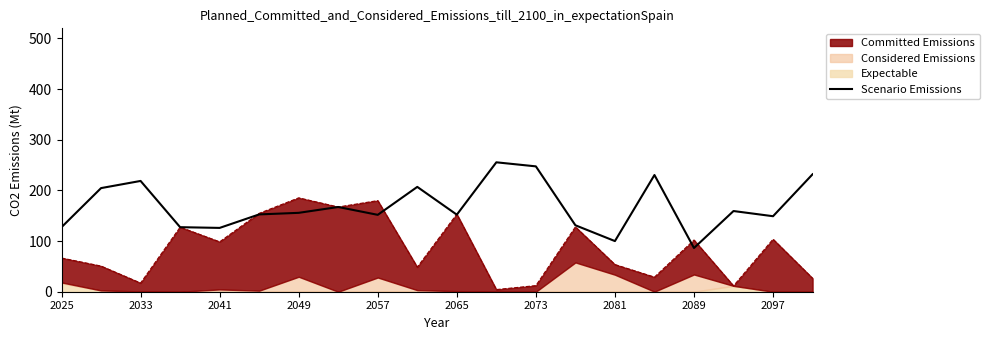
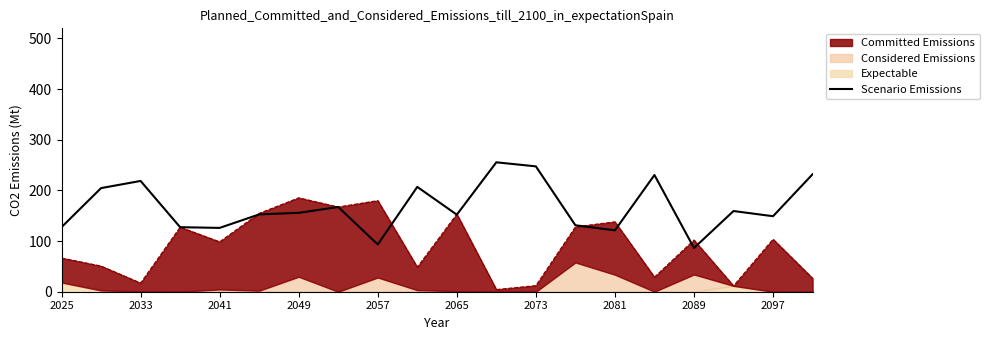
  {
    "Committed Emissions": {
      "2033": 20,
      "2073": 10,
-     "2081": 20,
+     "2081": 100,
      "2097": 100
    },
    "Scenario Emissions": {
      "2025": 130,
      "2033": 220,
      "2041": 130,
      "2049": 160,
-     "2057": 150,
+     "2057": 90,
      "2073": 250,
-     "2081": 100,
+     "2081": 120,
      "2089": 90,
      "2097": 150
    }
  }
